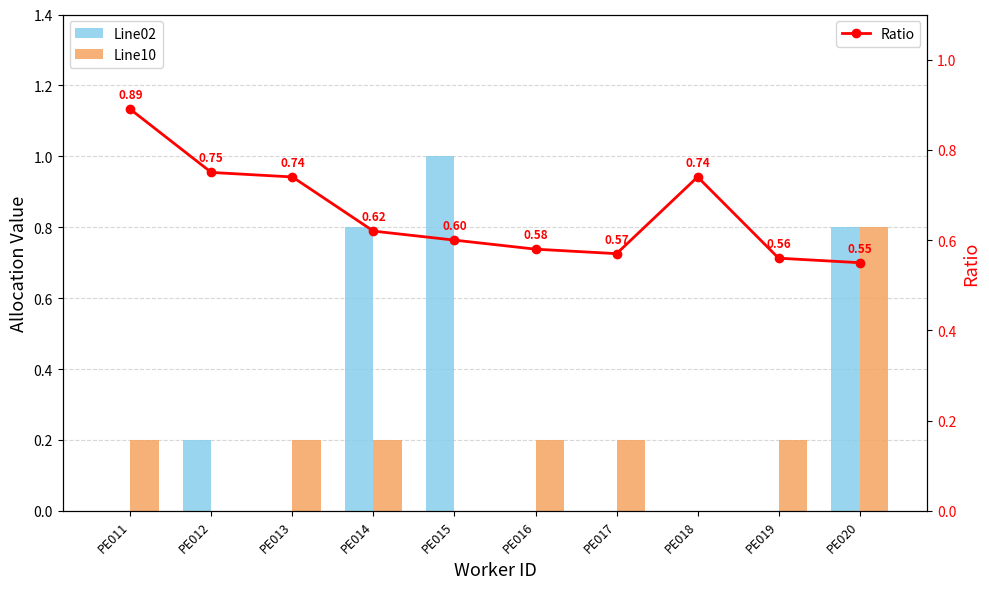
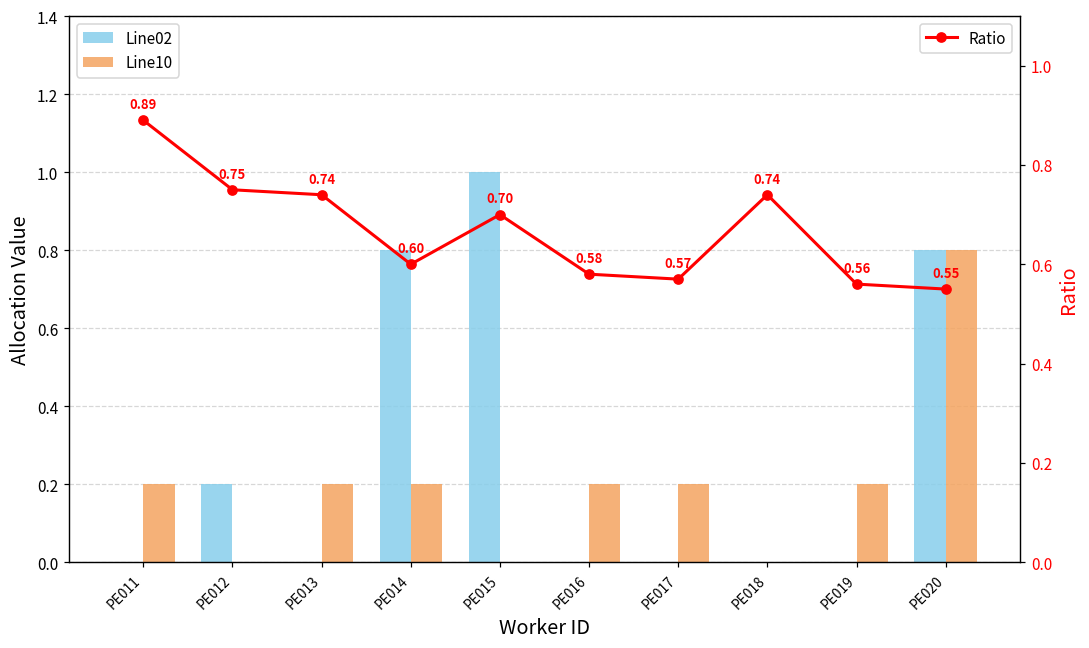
  {
    "Ratio": {
      "PE011": 0.89,
      "PE012": 0.75,
      "PE013": 0.74,
-     "PE014": 0.62,
-     "PE015": 0.60,
+     "PE014": 0.60,
+     "PE015": 0.70,
      "PE016": 0.58,
      "PE017": 0.57,
      "PE018": 0.74,
      "PE019": 0.56,
      "PE020": 0.55
    }
  }
